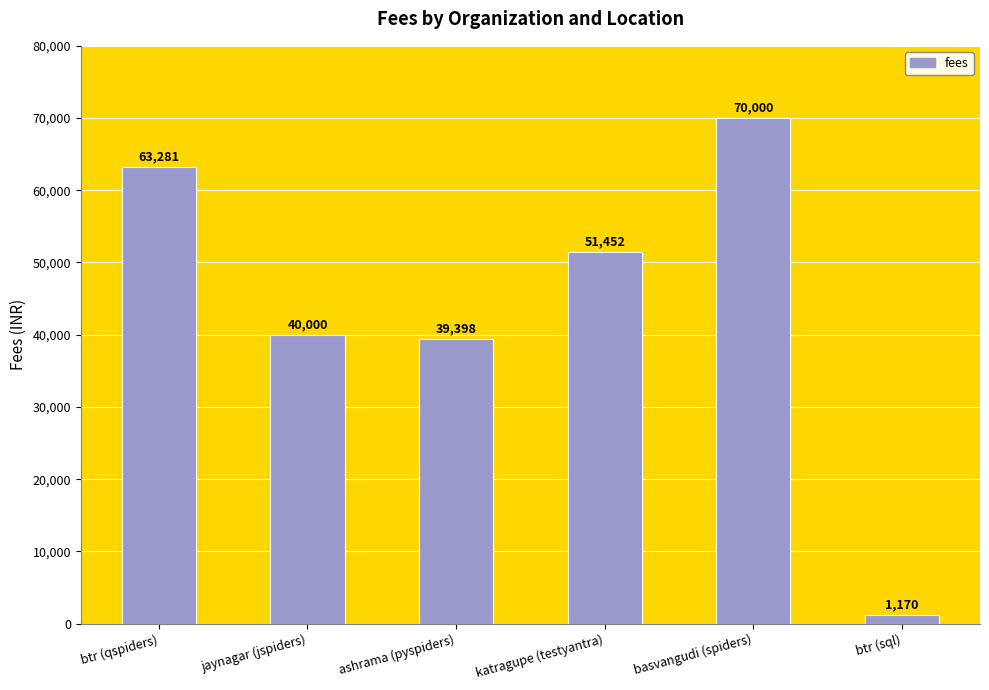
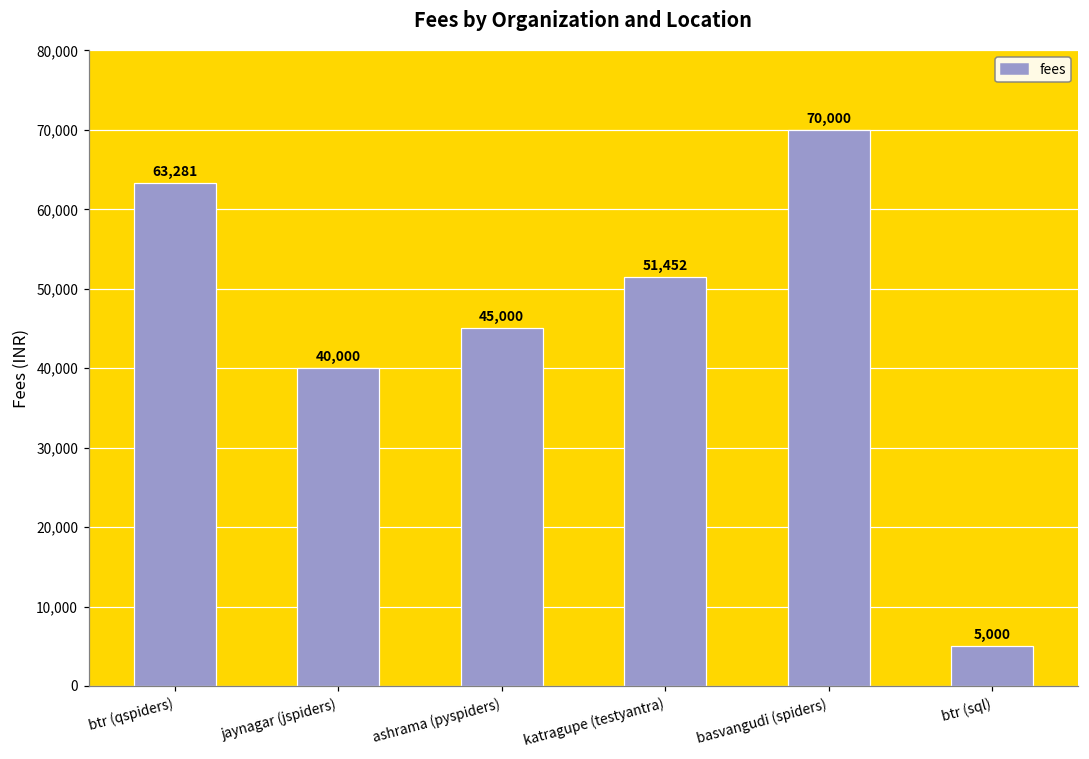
  {
    "btr (qspiders)": "63,281",
    "jaynagar (jspiders)": "40,000",
-   "ashrama (pyspiders)": "39,398",
+   "ashrama (pyspiders)": "45,000",
    "katragupe (testyantra)": "51,452",
    "basvangudi (spiders)": "70,000",
-   "btr (sql)": "1,170"
+   "btr (sql)": "5,000"
  }
